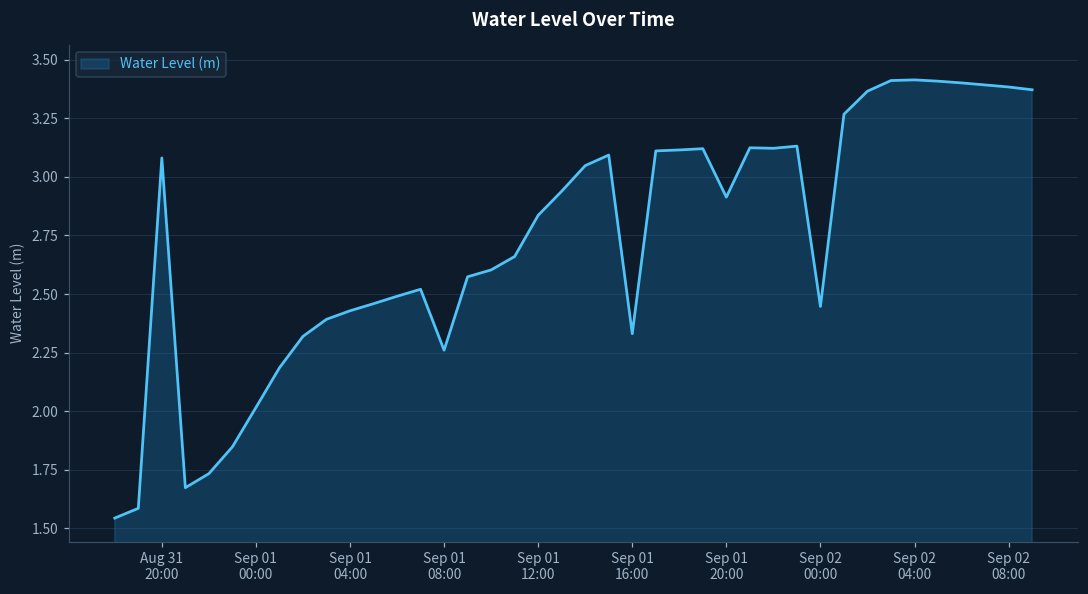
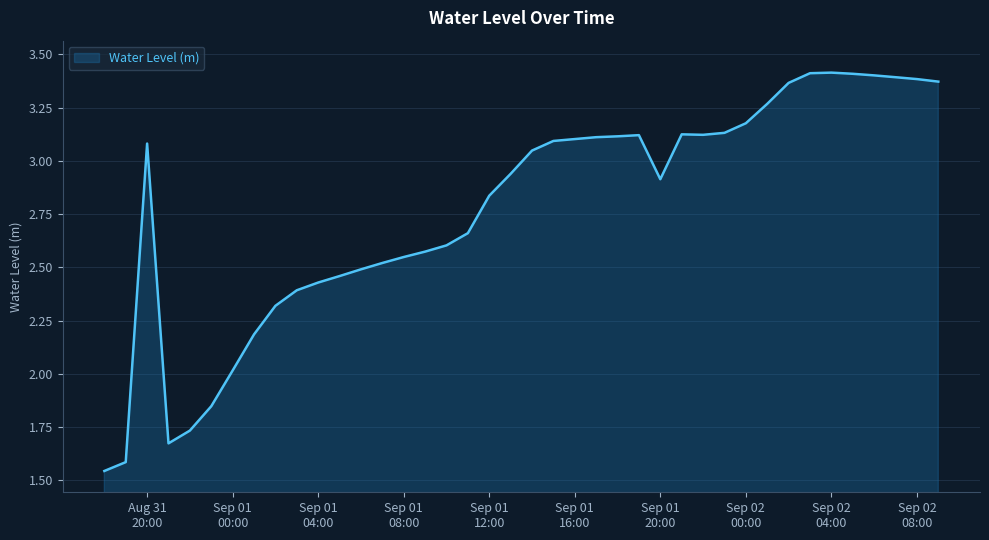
  {
    "Aug 31 20:00": 3.08,
    "Sep 01 00:00": 2.02,
    "Sep 01 04:00": 2.43,
-   "Sep 01 08:00": 2.26,
+   "Sep 01 08:00": 2.55,
    "Sep 01 12:00": 2.84,
-   "Sep 01 16:00": 2.33,
+   "Sep 01 16:00": 3.10,
    "Sep 01 20:00": 2.91,
-   "Sep 02 00:00": 2.45,
+   "Sep 02 00:00": 3.18,
    "Sep 02 04:00": 3.41,
    "Sep 02 08:00": 3.38
  }
